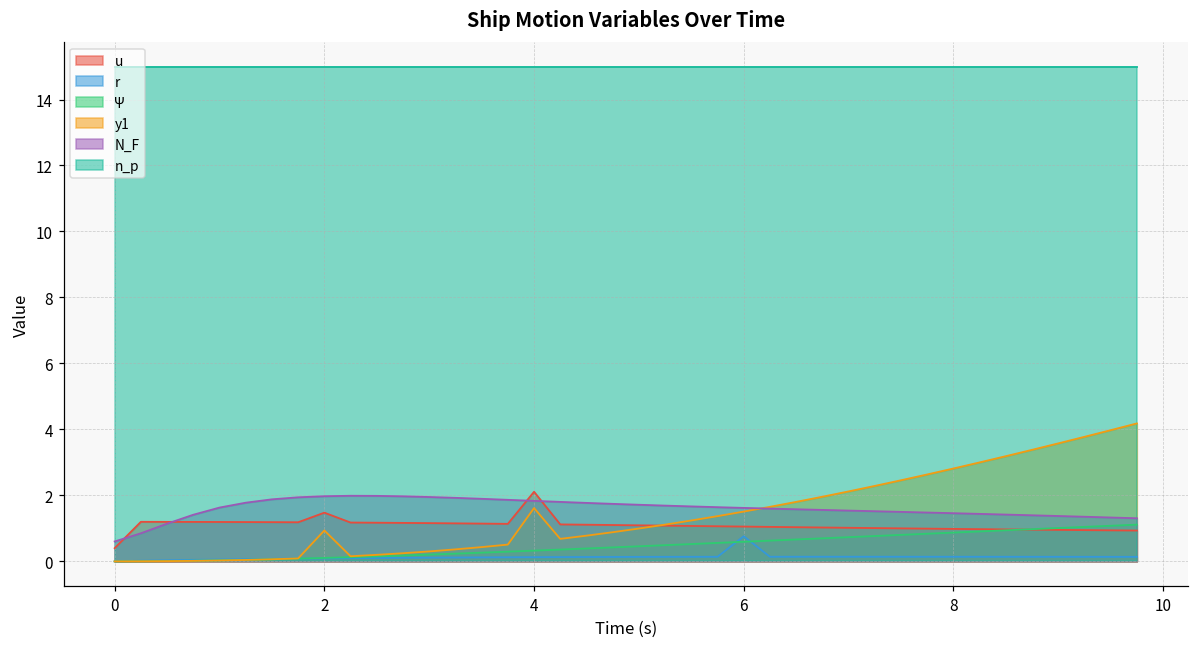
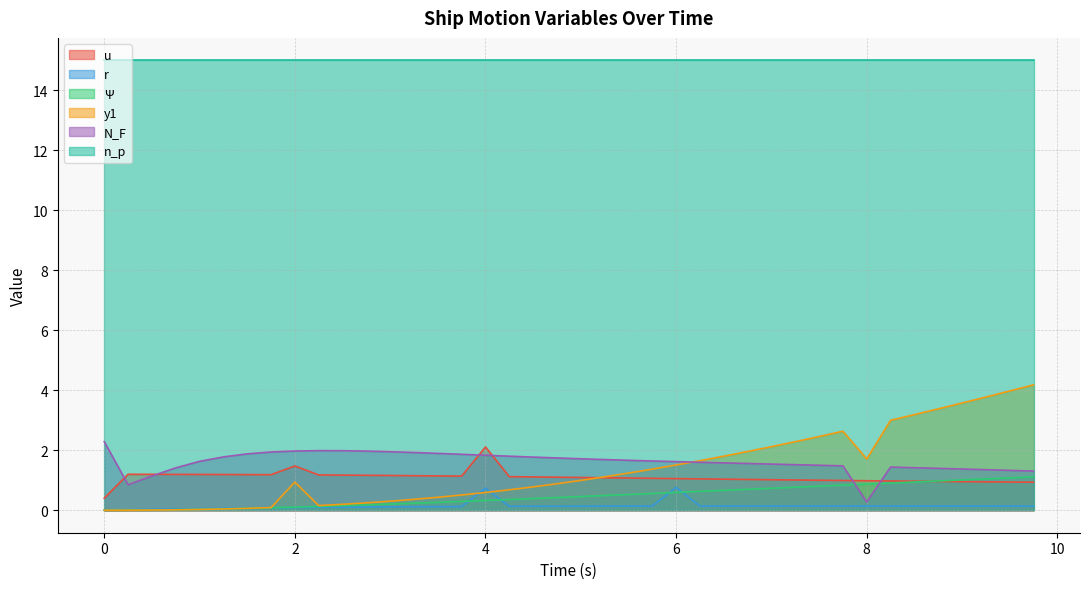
  {
    "u": {
      "0": 0.4,
      "2": 1.5,
      "4": 2.1,
      "6": 1.1,
      "8": 1.0
    },
    "r": {
-     "4": 0.1,
+     "4": 0.7,
      "6": 0.8,
      "8": 0.1
    },
    "y1": {
      "2": 0.9,
-     "4": 1.6,
+     "4": 0.6,
      "6": 1.5,
-     "8": 2.8
+     "8": 1.7
    },
    "N_F": {
-     "0": 0.6,
+     "0": 2.3,
      "2": 2.0,
      "4": 1.8,
      "6": 1.6,
-     "8": 1.5
+     "8": 0.3
    }
  }
